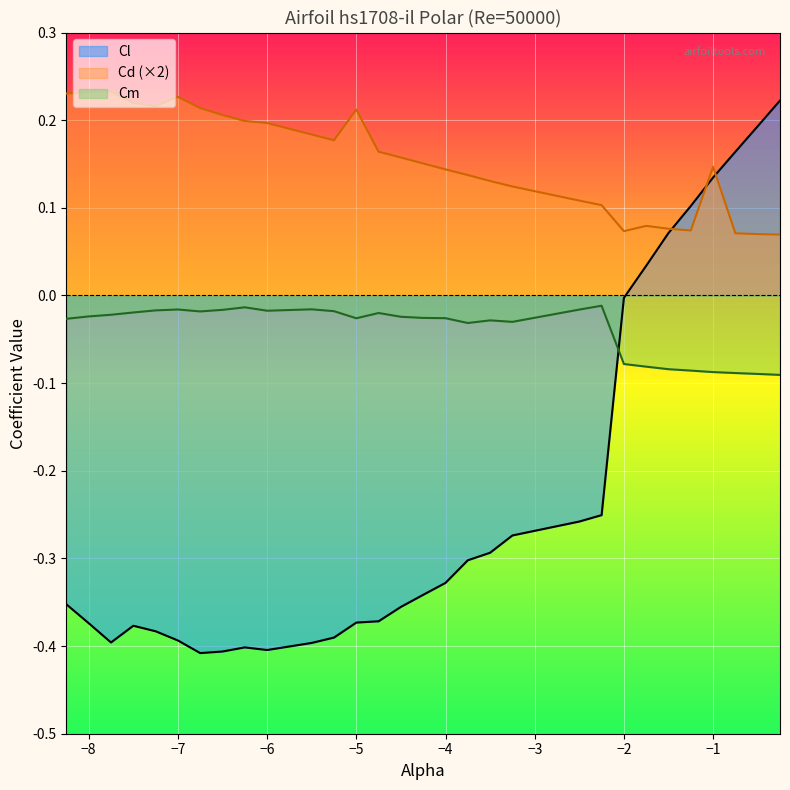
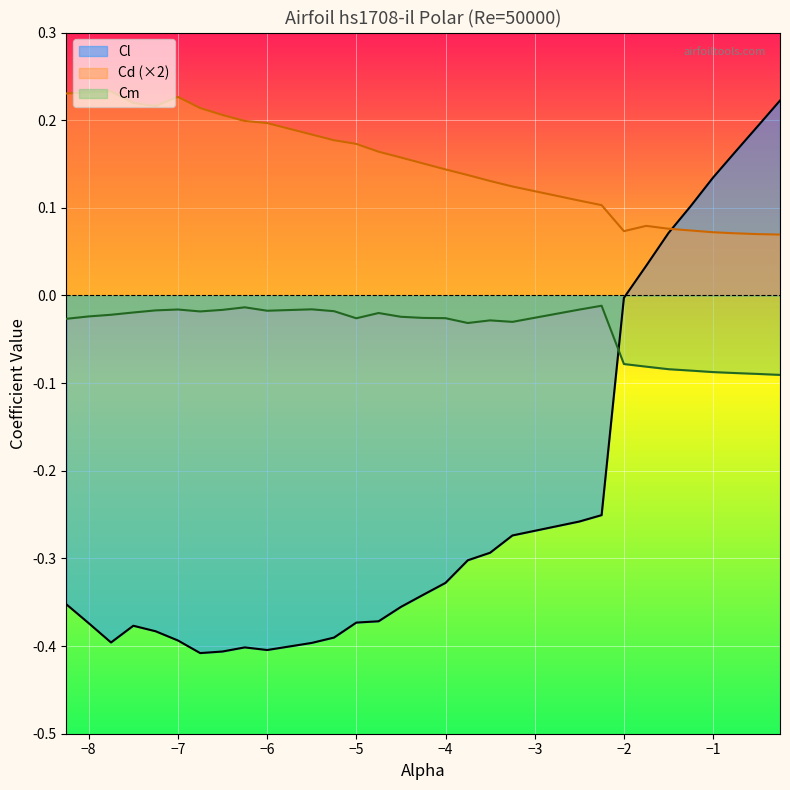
  {
    "Cd (×2)": {
      "−7": 0.23,
      "−6": 0.20,
-     "−5": 0.21,
+     "−5": 0.17,
      "−4": 0.14,
      "−2": 0.07,
-     "−1": 0.15
+     "−1": 0.07
    }
  }
